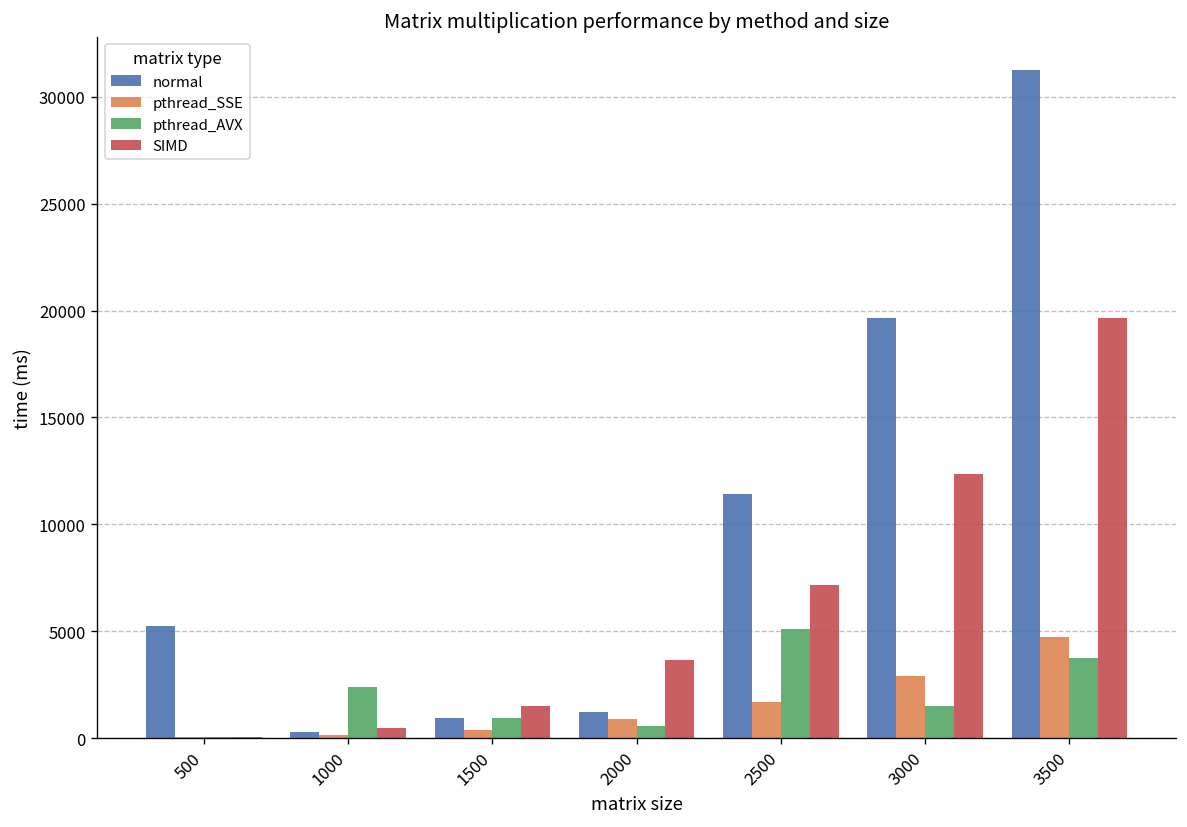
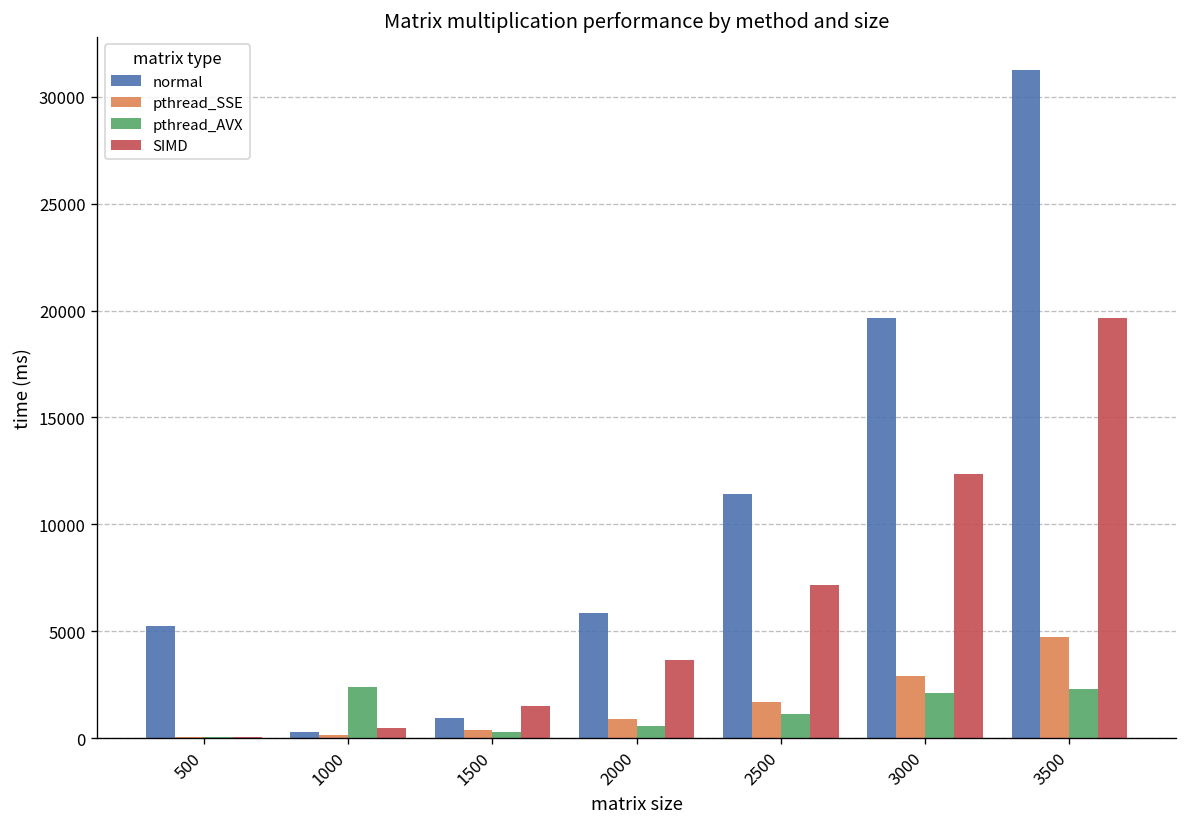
  {
    "normal": {
      "500": 5300,
      "1000": 300,
      "1500": 900,
-     "2000": 1200,
+     "2000": 5800,
      "2500": 11400,
      "3000": 19600,
      "3500": 31300
    },
    "pthread_AVX": {
      "1000": 2400,
-     "1500": 900,
+     "1500": 300,
      "2000": 600,
-     "2500": 5100,
-     "3000": 1500,
-     "3500": 3800
+     "2500": 1100,
+     "3000": 2100,
+     "3500": 2300
    }
  }
